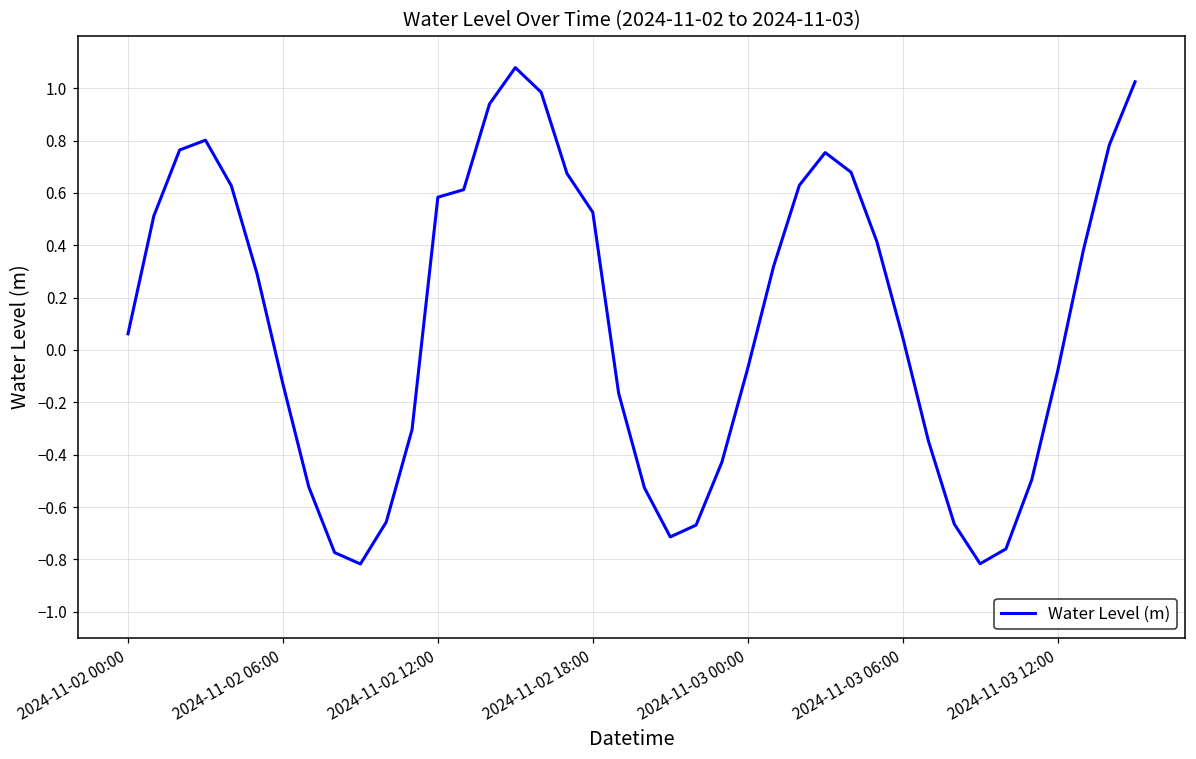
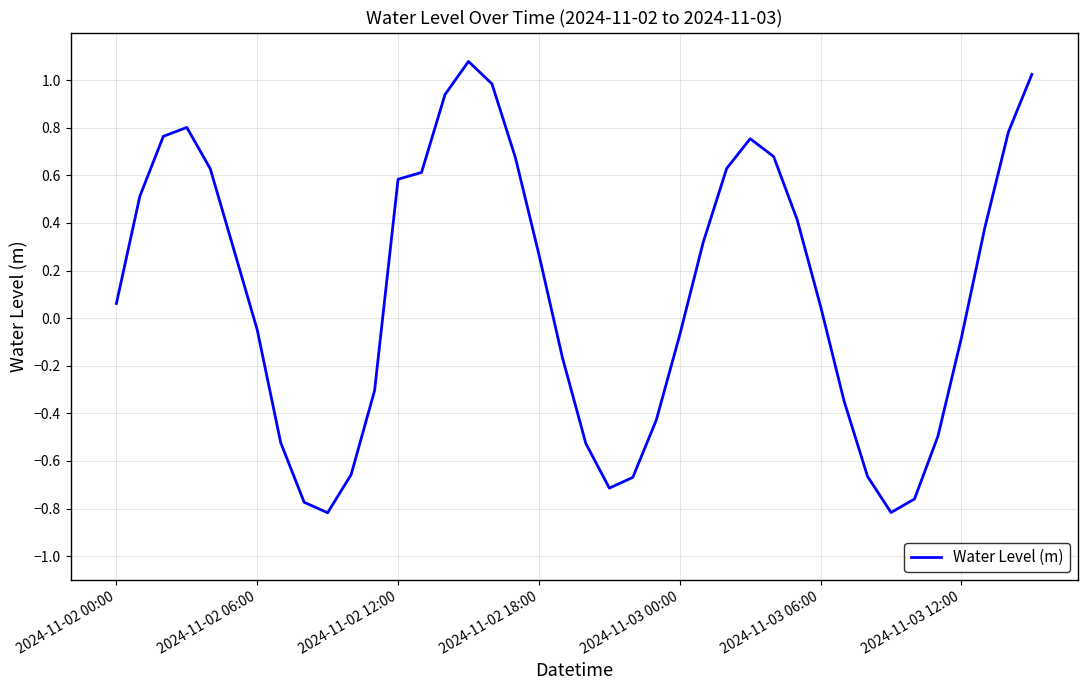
  {
    "2024-11-02 00:00": 0.06,
-   "2024-11-02 06:00": -0.13,
+   "2024-11-02 06:00": -0.05,
    "2024-11-02 12:00": 0.58,
-   "2024-11-02 18:00": 0.53,
+   "2024-11-02 18:00": 0.27,
    "2024-11-03 00:00": -0.07,
    "2024-11-03 06:00": 0.05,
    "2024-11-03 12:00": -0.08
  }
